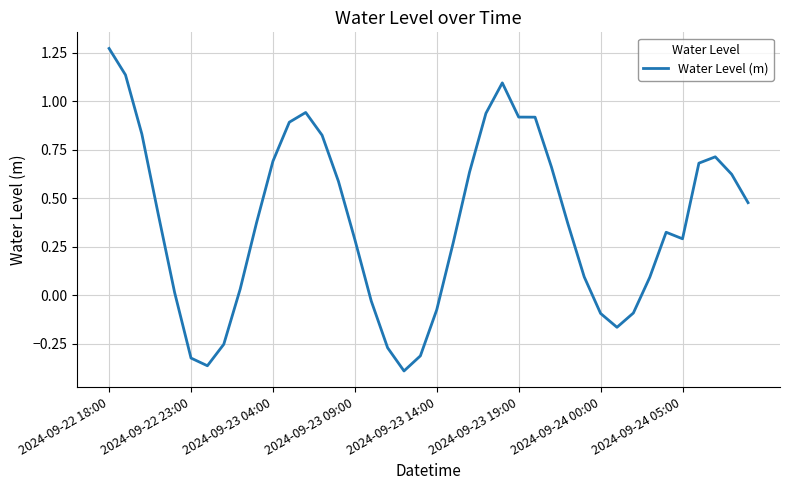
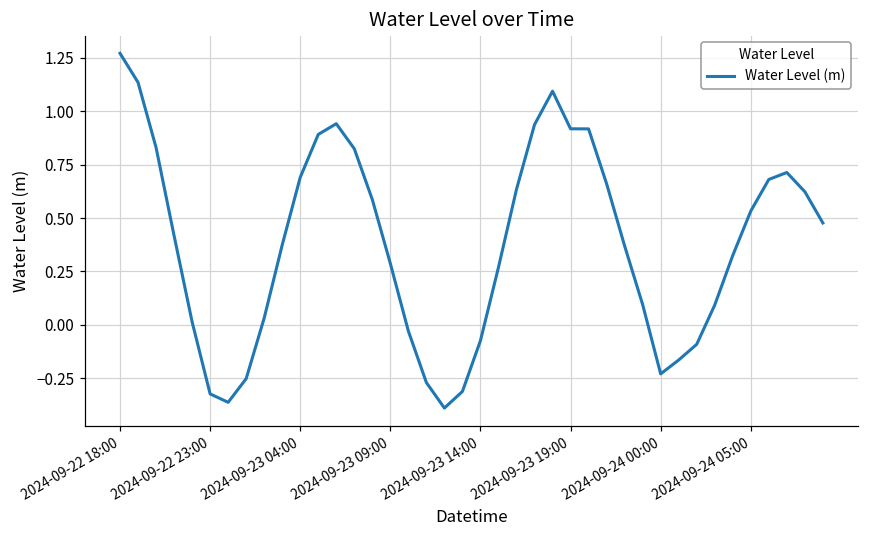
  {
    "2024-09-22 18:00": 1.27,
    "2024-09-22 23:00": -0.32,
    "2024-09-23 04:00": 0.69,
    "2024-09-23 09:00": 0.29,
    "2024-09-23 14:00": -0.07,
    "2024-09-23 19:00": 0.92,
-   "2024-09-24 00:00": -0.09,
-   "2024-09-24 05:00": 0.29
+   "2024-09-24 00:00": -0.23,
+   "2024-09-24 05:00": 0.53
  }
